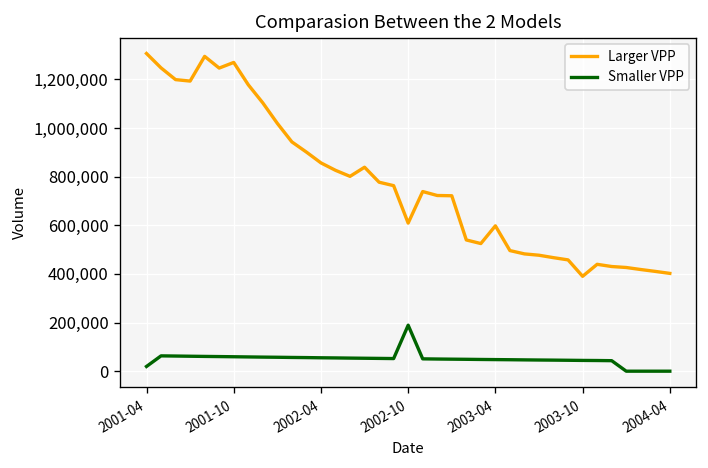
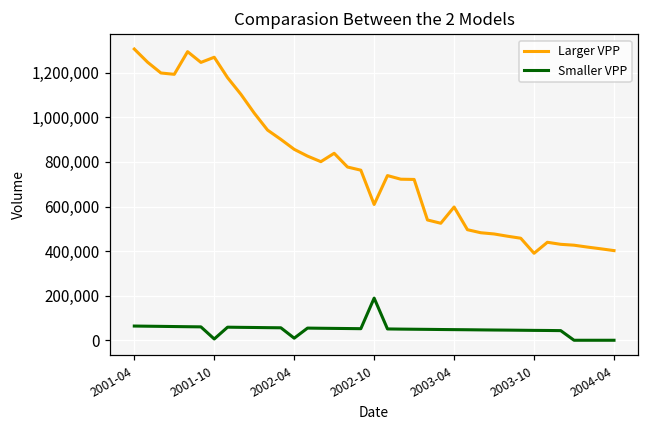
  {
    "Larger VPP": {
      "2001-04": "1,310,000",
      "2001-10": "1,270,000",
      "2002-04": "860,000",
      "2002-10": "610,000",
      "2003-04": "600,000",
      "2003-10": "390,000",
      "2004-04": "400,000"
    },
    "Smaller VPP": {
-     "2001-04": "20,000",
-     "2001-10": "60,000",
-     "2002-04": "60,000",
+     "2001-04": "60,000",
+     "2001-10": "10,000",
+     "2002-04": "10,000",
      "2002-10": "190,000",
      "2003-04": "50,000",
      "2003-10": "40,000",
      "2004-04": "0"
    }
  }
